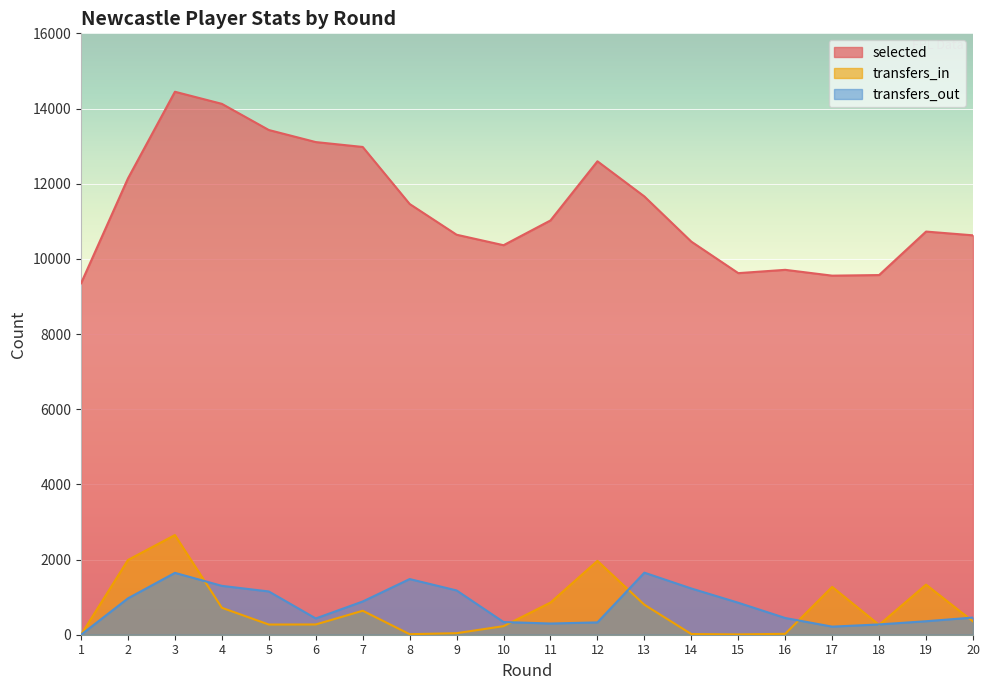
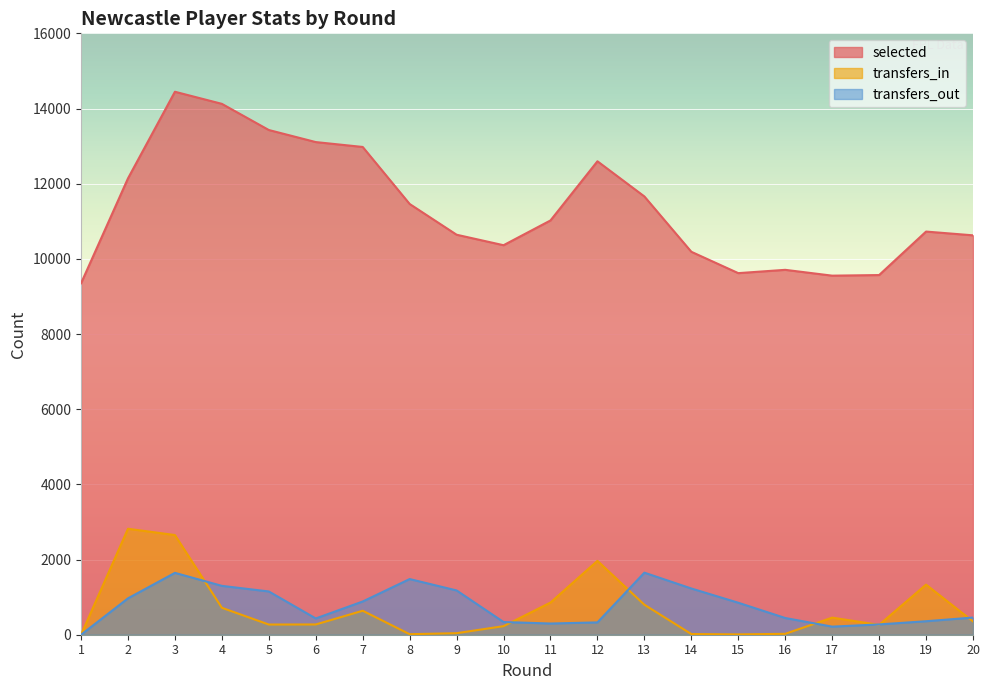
  {
    "selected": {
      "1": 9300,
      "2": 12100,
      "3": 14400,
      "4": 14100,
      "5": 13400,
      "6": 13100,
      "7": 13000,
      "8": 11500,
      "9": 10600,
      "10": 10400,
      "11": 11000,
      "12": 12600,
      "13": 11700,
-     "14": 10500,
+     "14": 10200,
      "15": 9600,
      "16": 9700,
      "17": 9600,
      "18": 9600,
      "19": 10700,
      "20": 10600
    },
    "transfers_in": {
-     "2": 2000,
+     "2": 2800,
      "3": 2700,
      "4": 700,
      "5": 300,
      "6": 300,
      "7": 600,
      "8": 0,
      "9": 0,
      "10": 200,
      "11": 900,
      "12": 2000,
      "13": 800,
      "14": 0,
      "15": 0,
      "16": 0,
-     "17": 1300,
+     "17": 500,
      "19": 1300,
      "20": 400
    },
    "transfers_out": {
      "2": 1000,
      "3": 1600,
      "4": 1300,
      "5": 1200,
      "6": 400,
      "7": 900,
      "8": 1500,
      "9": 1200,
      "10": 300,
      "11": 300,
      "12": 300,
      "13": 1700,
      "14": 1200,
      "15": 900,
      "16": 400,
      "17": 200,
      "19": 400,
      "20": 500
    }
  }
